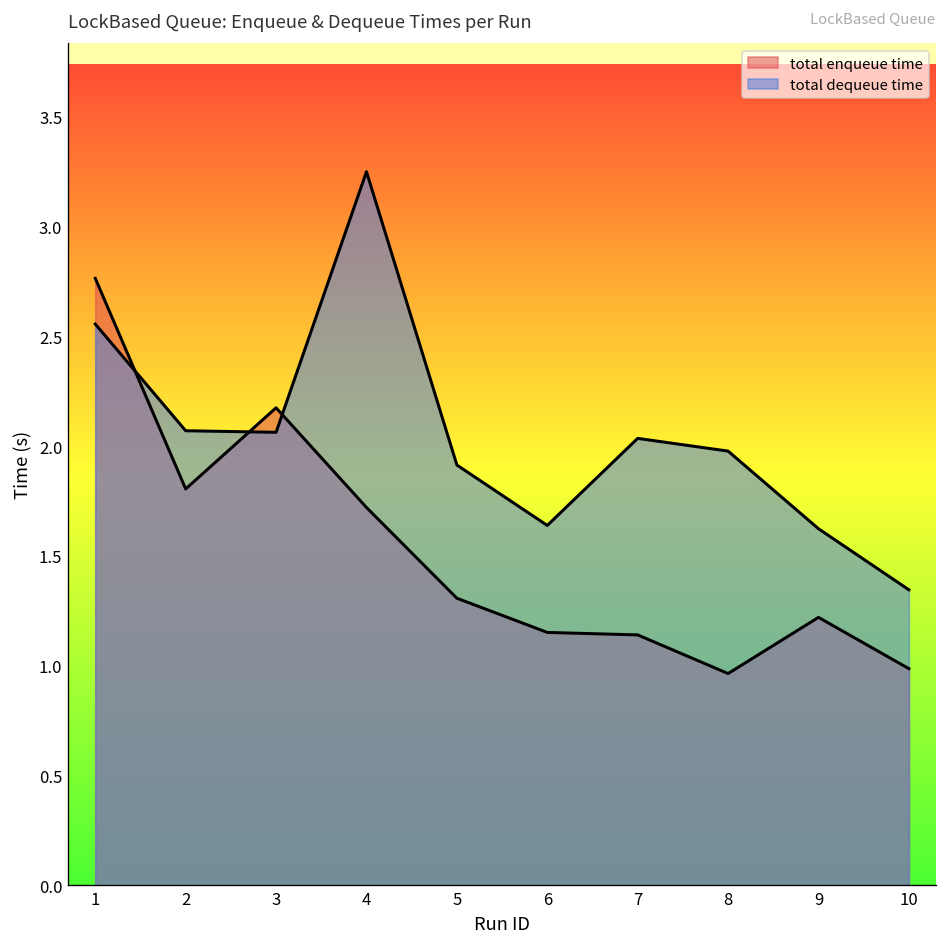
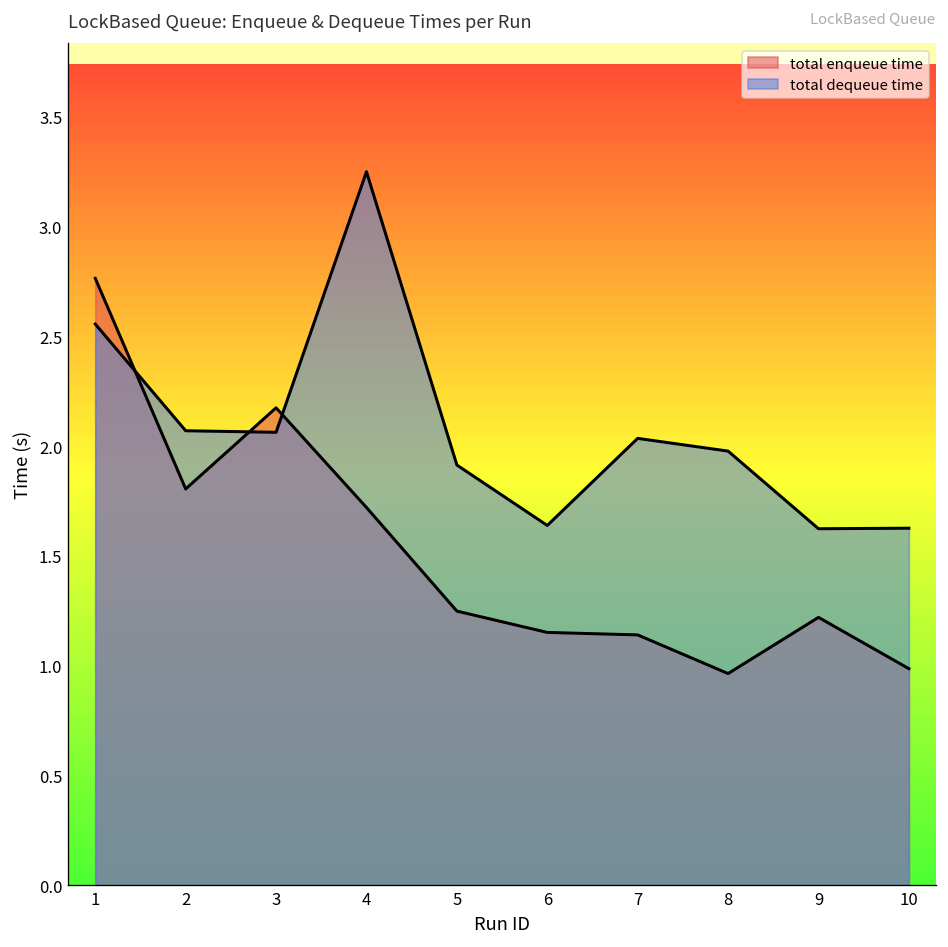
  {
    "total enqueue time": {
      "1": 2.76,
      "2": 1.81,
      "3": 2.17,
      "4": 1.72,
-     "5": 1.31,
+     "5": 1.25,
      "6": 1.15,
      "7": 1.14,
      "8": 0.96,
      "9": 1.22,
      "10": 0.99
    },
    "total dequeue time": {
      "1": 2.56,
      "2": 2.07,
      "3": 2.06,
      "4": 3.25,
      "5": 1.91,
      "6": 1.64,
      "7": 2.04,
      "8": 1.98,
      "9": 1.62,
-     "10": 1.35
+     "10": 1.63
    }
  }
